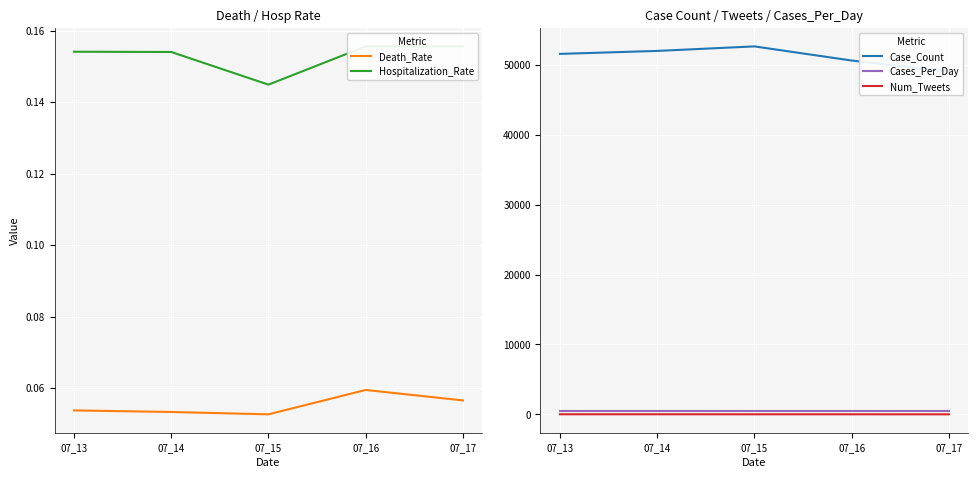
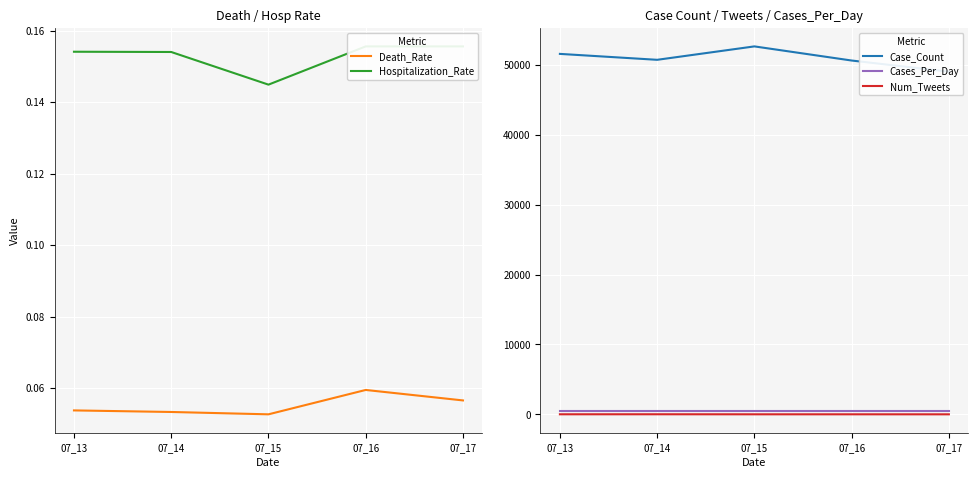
  {
    "Death / Hosp Rate": {
      "Death_Rate": {
        "07_13": 0.054,
        "07_14": 0.053,
        "07_15": 0.053,
        "07_16": 0.059,
        "07_17": 0.057
      },
      "Hospitalization_Rate": {
        "07_13": 0.154,
        "07_14": 0.154,
        "07_15": 0.145
      }
    },
    "Case Count / Tweets / Cases_Per_Day": {
      "Case_Count": {
        "07_13": 52000,
-       "07_14": 52000,
+       "07_14": 51000,
        "07_15": 53000,
        "07_16": 51000
      },
      "Cases_Per_Day": {
        "07_13": 0,
        "07_14": 0,
        "07_15": 0,
        "07_16": 0,
        "07_17": 0
      },
      "Num_Tweets": {
        "07_13": 0,
        "07_14": 0,
        "07_15": 0,
        "07_16": 0,
        "07_17": 0
      }
    }
  }
